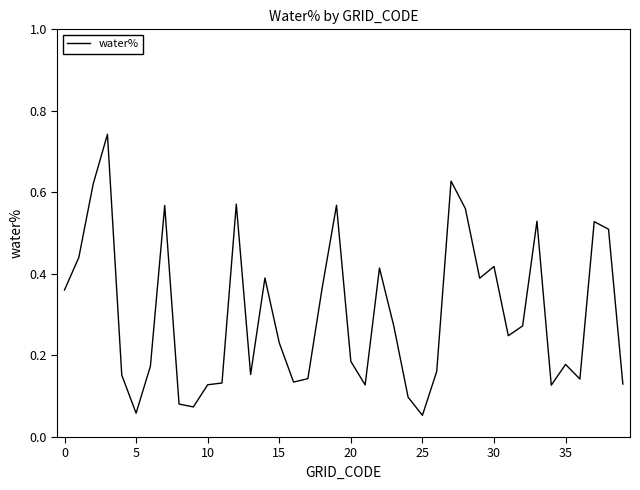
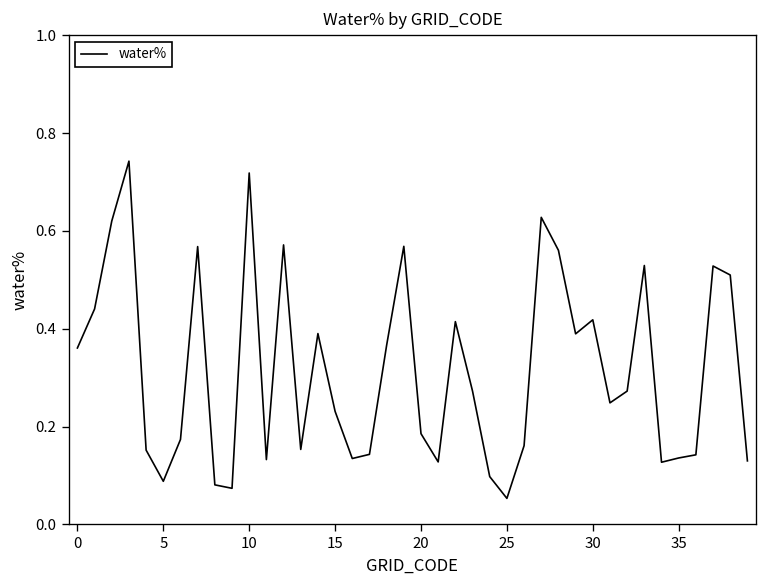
  {
    "0": 0.36,
-   "5": 0.06,
-   "10": 0.13,
+   "5": 0.09,
+   "10": 0.72,
    "15": 0.23,
    "20": 0.19,
    "25": 0.05,
    "30": 0.42,
-   "35": 0.18
+   "35": 0.14
  }
